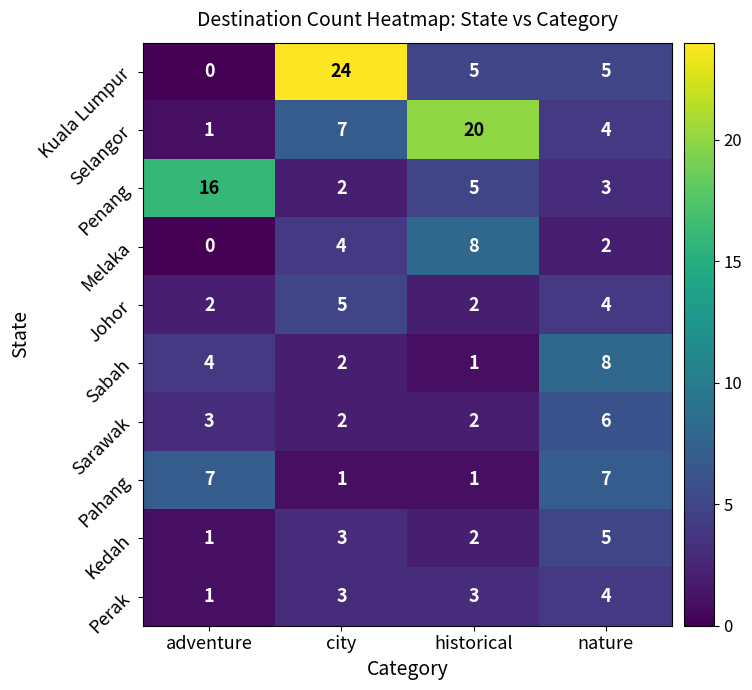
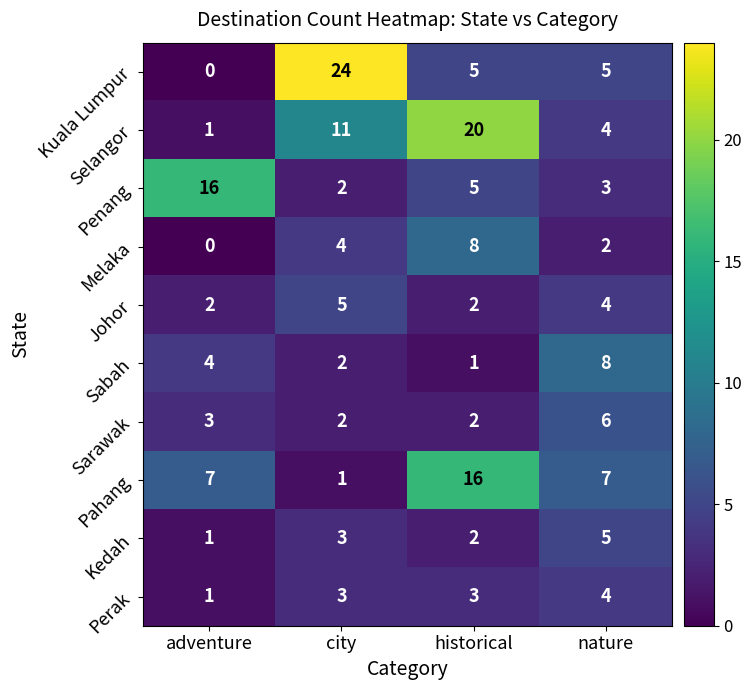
  {
    "Kuala Lumpur": {
      "adventure": 0,
      "city": 24,
      "historical": 5,
      "nature": 5
    },
    "Selangor": {
      "adventure": 1,
-     "city": 7,
+     "city": 11,
      "historical": 20,
      "nature": 4
    },
    "Penang": {
      "adventure": 16,
      "city": 2,
      "historical": 5,
      "nature": 3
    },
    "Melaka": {
      "adventure": 0,
      "city": 4,
      "historical": 8,
      "nature": 2
    },
    "Johor": {
      "adventure": 2,
      "city": 5,
      "historical": 2,
      "nature": 4
    },
    "Sabah": {
      "adventure": 4,
      "city": 2,
      "historical": 1,
      "nature": 8
    },
    "Sarawak": {
      "adventure": 3,
      "city": 2,
      "historical": 2,
      "nature": 6
    },
    "Pahang": {
      "adventure": 7,
      "city": 1,
-     "historical": 1,
+     "historical": 16,
      "nature": 7
    },
    "Kedah": {
      "adventure": 1,
      "city": 3,
      "historical": 2,
      "nature": 5
    },
    "Perak": {
      "adventure": 1,
      "city": 3,
      "historical": 3,
      "nature": 4
    }
  }
